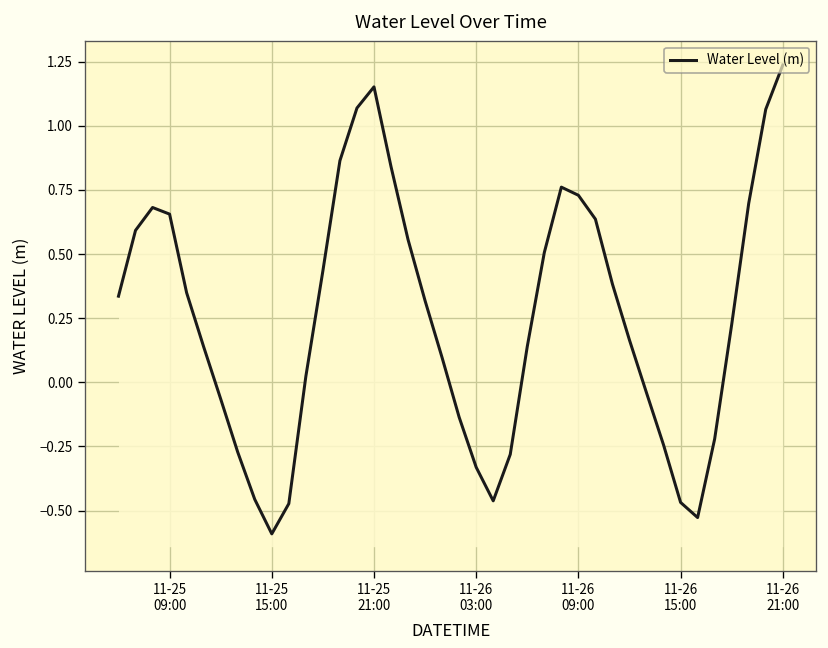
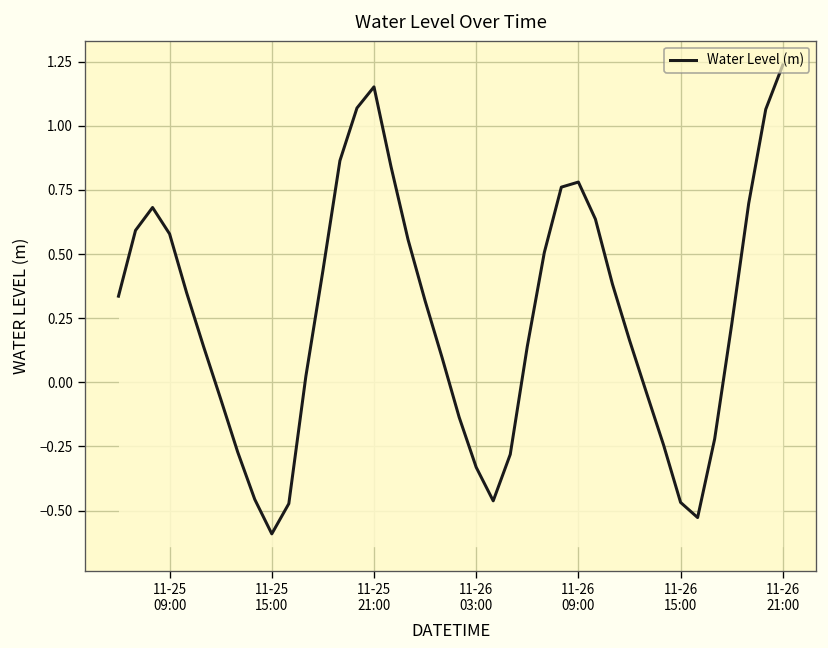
  {
-   "11-25 09:00": 0.66,
+   "11-25 09:00": 0.58,
    "11-25 15:00": -0.59,
    "11-25 21:00": 1.15,
    "11-26 03:00": -0.33,
-   "11-26 09:00": 0.73,
+   "11-26 09:00": 0.78,
    "11-26 15:00": -0.47
  }
